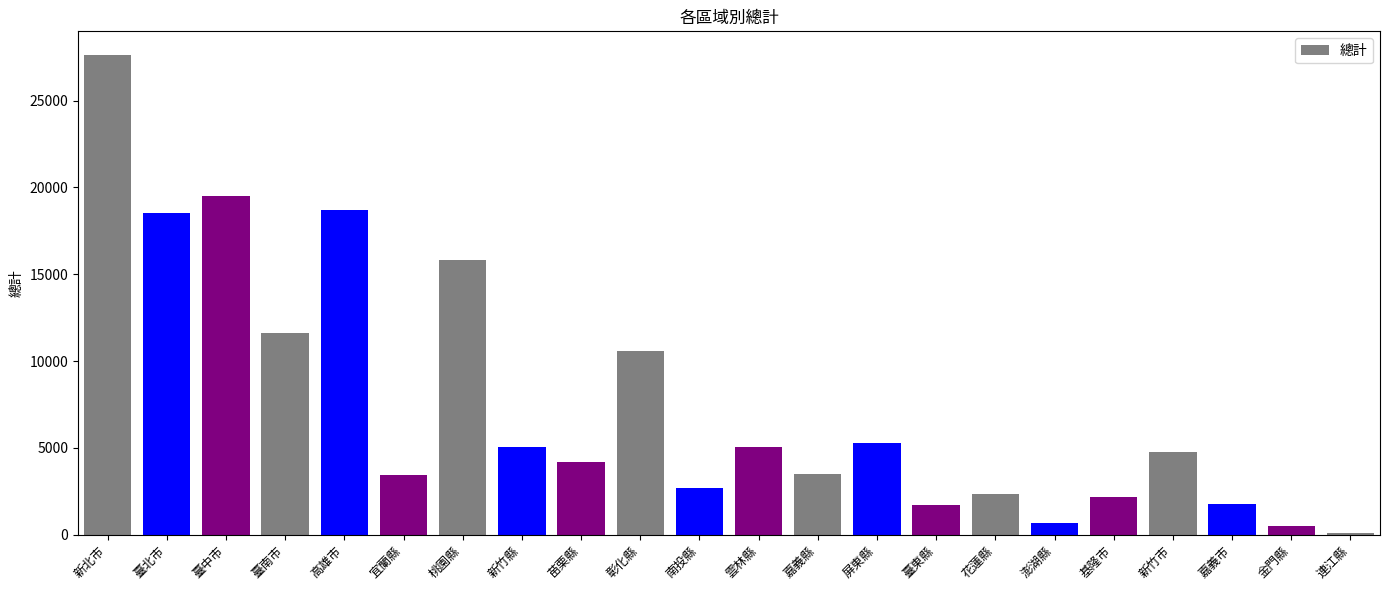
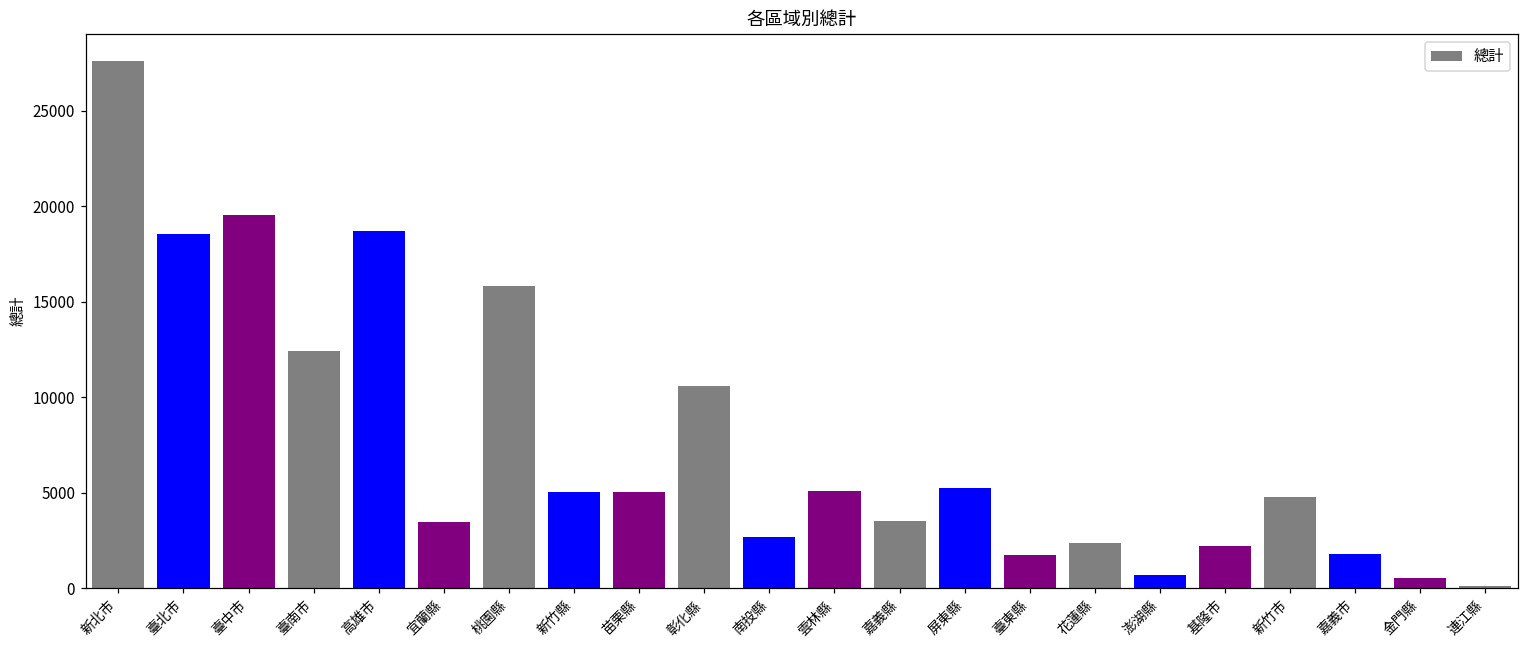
  {
    "新北市": 27600,
    "臺北市": 18500,
    "臺中市": 19500,
-   "臺南市": 11600,
+   "臺南市": 12400,
    "高雄市": 18700,
    "宜蘭縣": 3400,
    "桃園縣": 15800,
    "新竹縣": 5000,
-   "苗栗縣": 4200,
+   "苗栗縣": 5000,
    "彰化縣": 10600,
    "南投縣": 2700,
    "雲林縣": 5100,
    "嘉義縣": 3500,
    "屏東縣": 5300,
    "臺東縣": 1700,
    "花蓮縣": 2300,
    "澎湖縣": 700,
    "基隆市": 2200,
    "新竹市": 4700,
    "嘉義市": 1800,
    "金門縣": 500
  }
